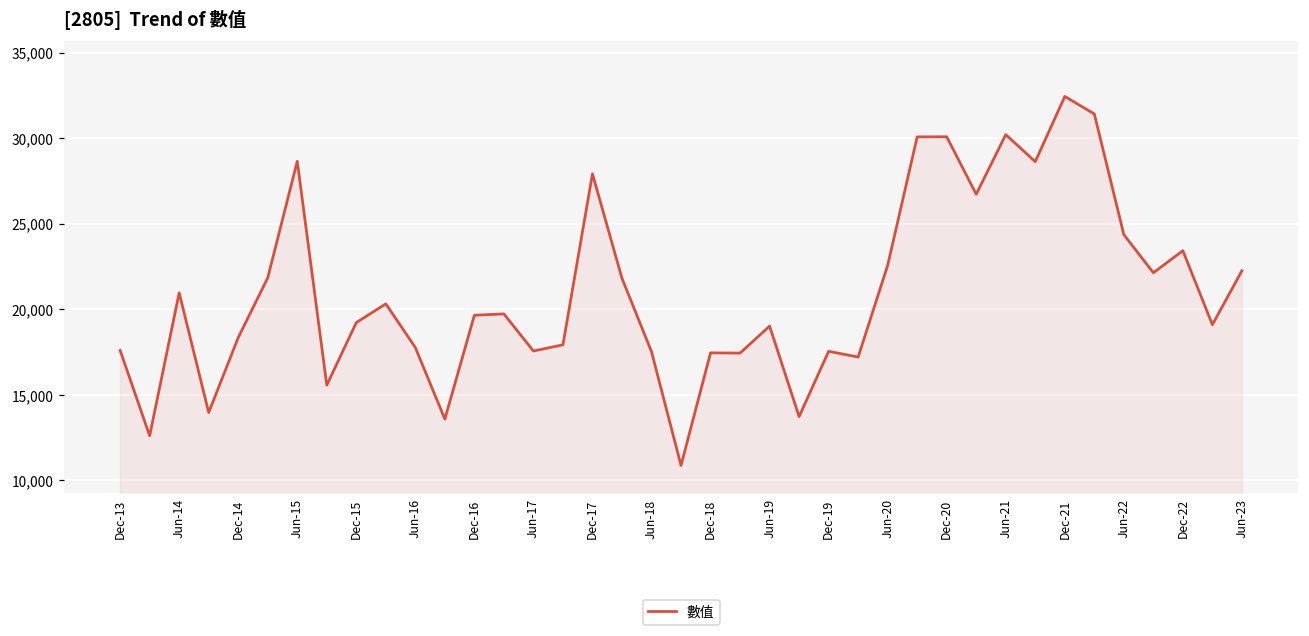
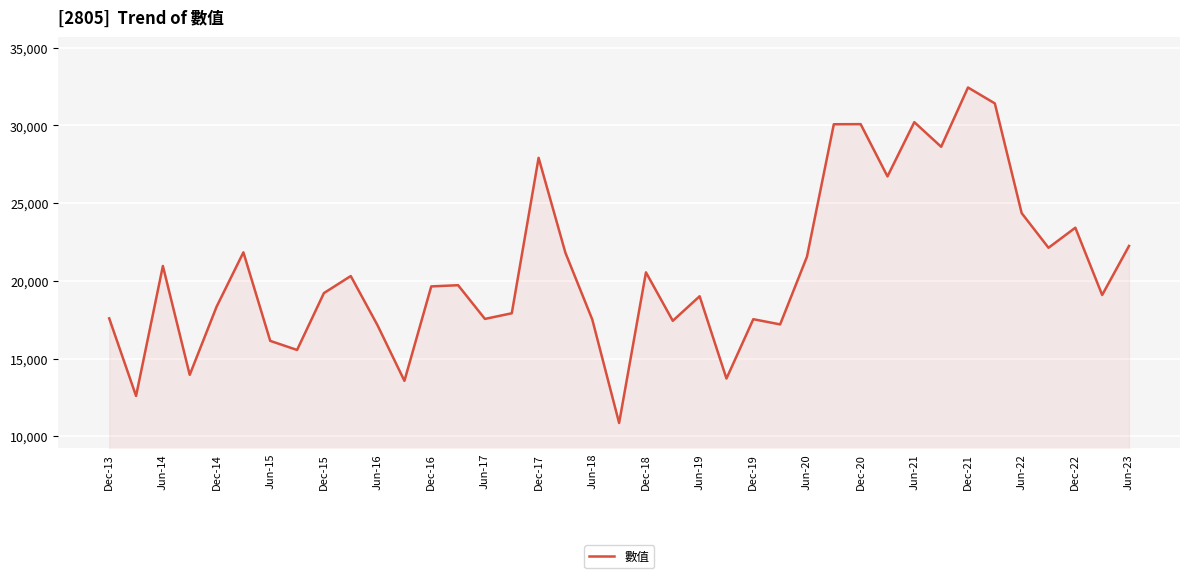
  {
    "Dec-13": "17,600",
    "Jun-14": "21,000",
    "Dec-14": "18,300",
-   "Jun-15": "28,600",
+   "Jun-15": "16,100",
    "Dec-15": "19,200",
-   "Jun-16": "17,800",
+   "Jun-16": "17,100",
    "Dec-16": "19,600",
    "Jun-17": "17,500",
    "Dec-17": "27,900",
    "Jun-18": "17,500",
-   "Dec-18": "17,400",
+   "Dec-18": "20,500",
    "Jun-19": "19,000",
    "Dec-19": "17,500",
-   "Jun-20": "22,600",
+   "Jun-20": "21,600",
    "Dec-20": "30,100",
    "Jun-21": "30,200",
    "Dec-21": "32,400",
    "Jun-22": "24,400",
    "Dec-22": "23,400",
    "Jun-23": "22,200"
  }
